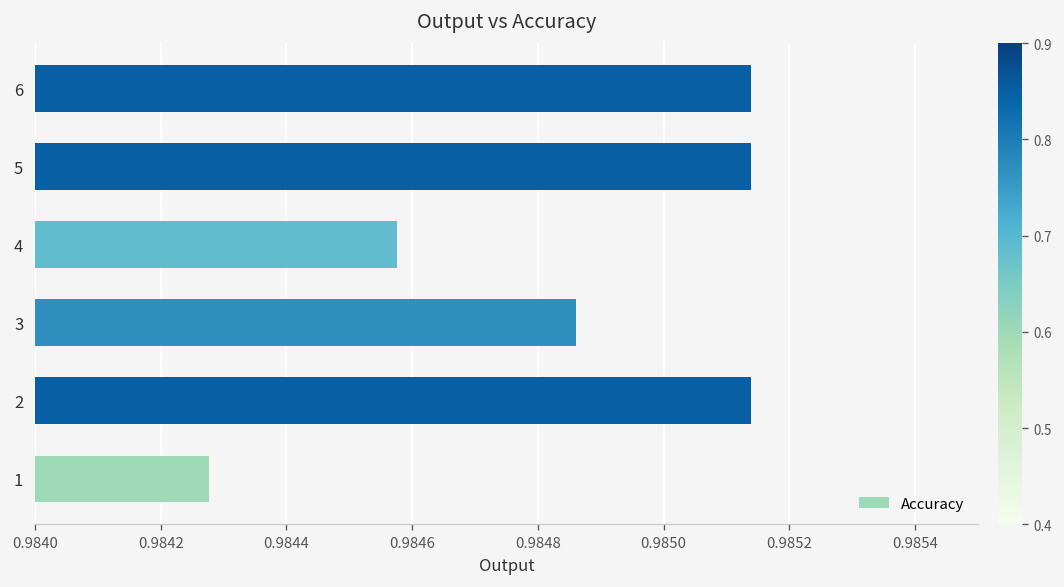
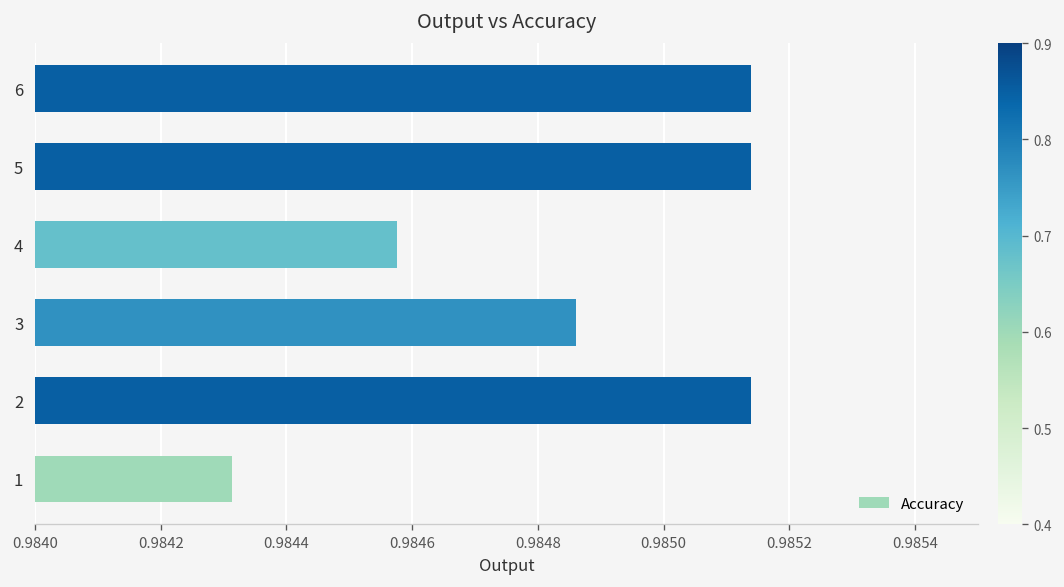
  {
    "6": 0.98514,
    "5": 0.98514,
    "4": 0.98458,
    "3": 0.98486,
    "2": 0.98514,
-   "1": 0.98428
+   "1": 0.98431
  }
